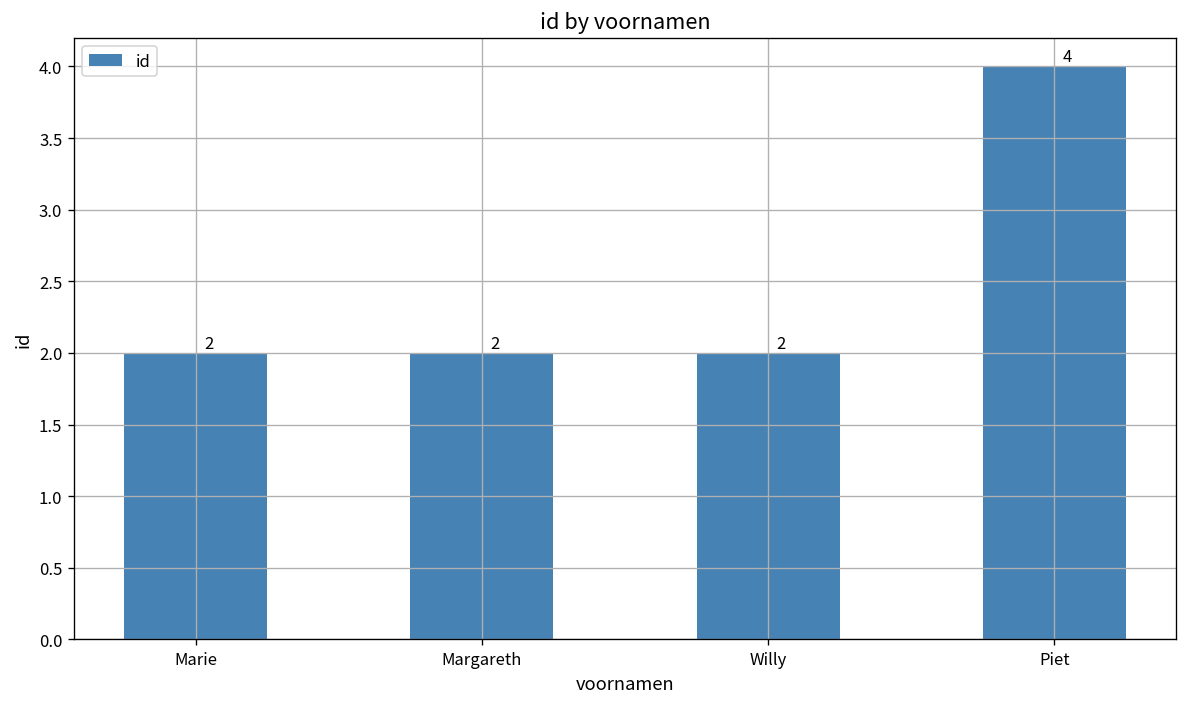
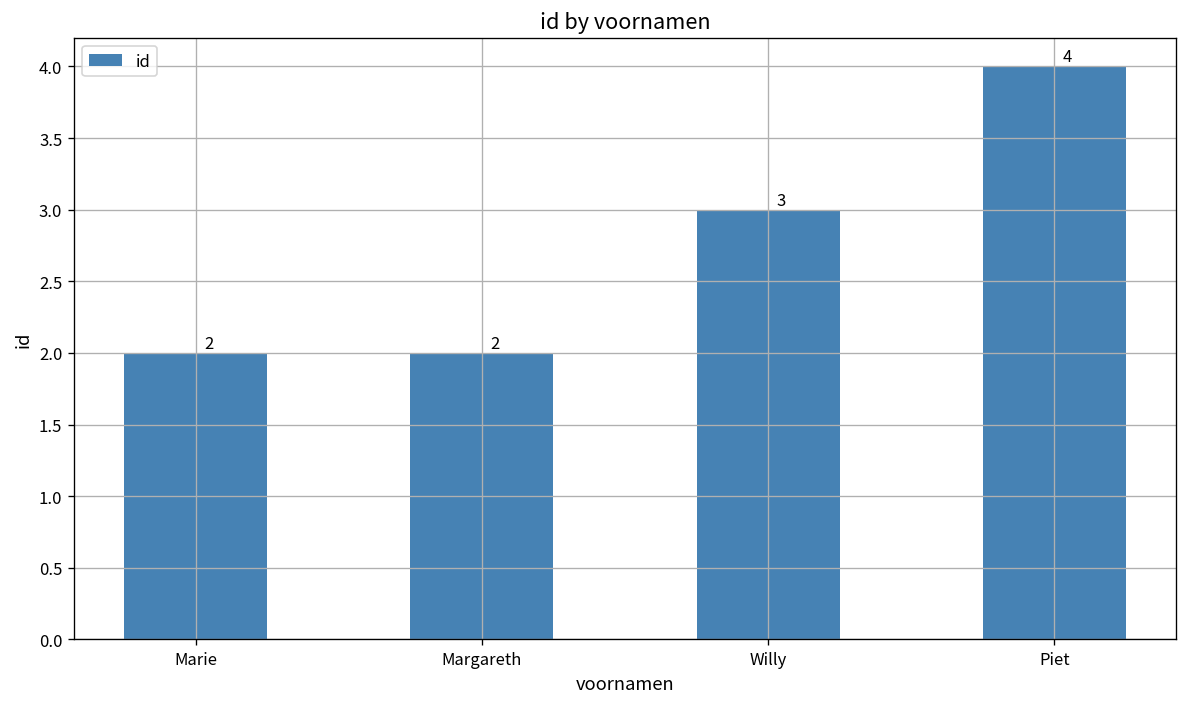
  {
    "Marie": 2,
    "Margareth": 2,
-   "Willy": 2,
+   "Willy": 3,
    "Piet": 4
  }
